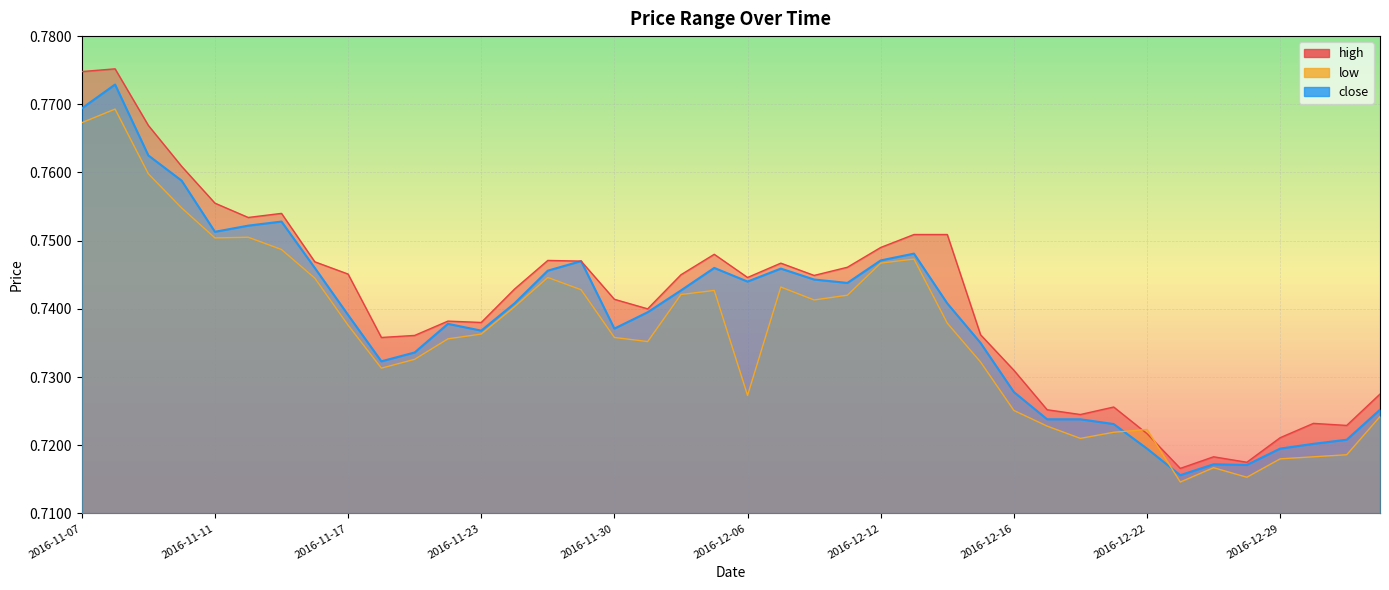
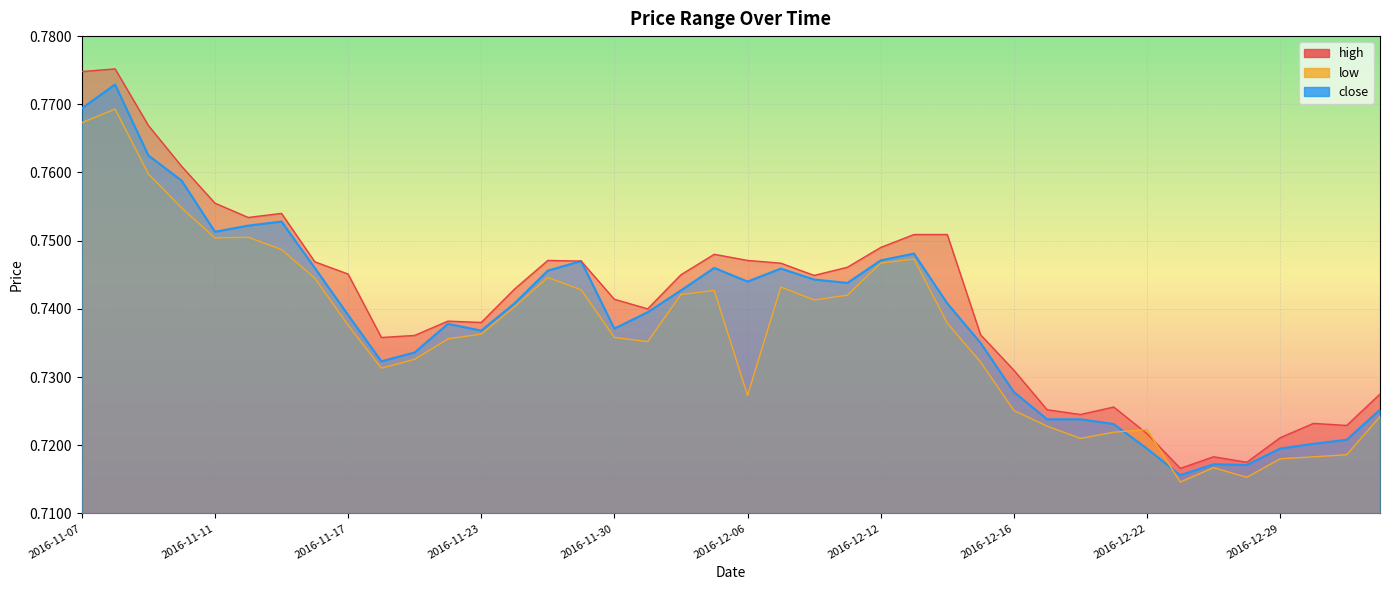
  {
    "close": {
      "2016-11-07": 0.769,
      "2016-11-11": 0.751,
      "2016-11-17": 0.739,
      "2016-11-23": 0.737,
      "2016-11-30": 0.737,
      "2016-12-06": 0.744,
      "2016-12-12": 0.747,
      "2016-12-16": 0.728,
      "2016-12-22": 0.720,
      "2016-12-29": 0.720
    },
    "high": {
      "2016-11-07": 0.775,
      "2016-11-11": 0.756,
      "2016-11-17": 0.745,
      "2016-11-23": 0.738,
      "2016-11-30": 0.741,
-     "2016-12-06": 0.745,
+     "2016-12-06": 0.747,
      "2016-12-12": 0.749,
      "2016-12-16": 0.731,
      "2016-12-22": 0.722,
      "2016-12-29": 0.721
    },
    "low": {
      "2016-11-07": 0.767,
      "2016-11-11": 0.750,
      "2016-11-17": 0.738,
      "2016-11-23": 0.736,
      "2016-11-30": 0.736,
      "2016-12-06": 0.727,
      "2016-12-12": 0.747,
      "2016-12-16": 0.725,
      "2016-12-22": 0.722,
      "2016-12-29": 0.718
    }
  }
